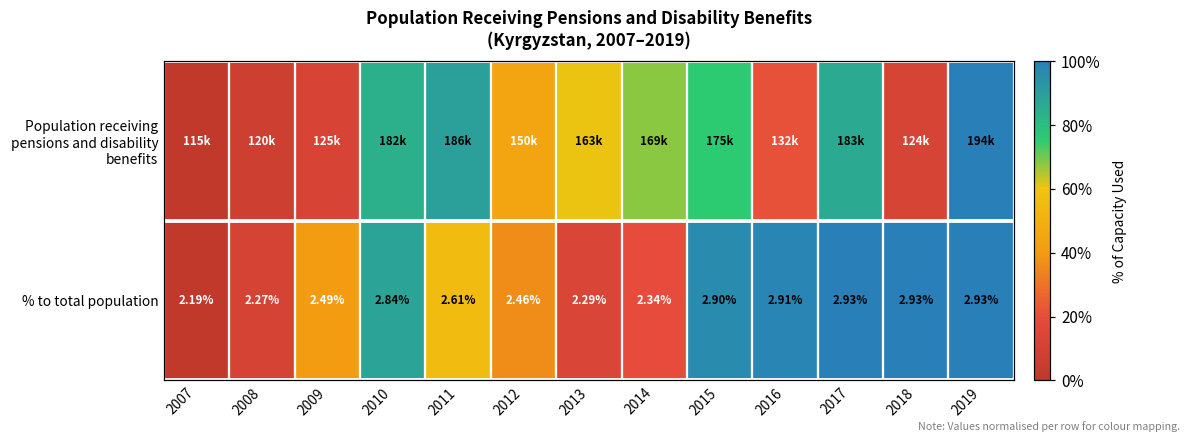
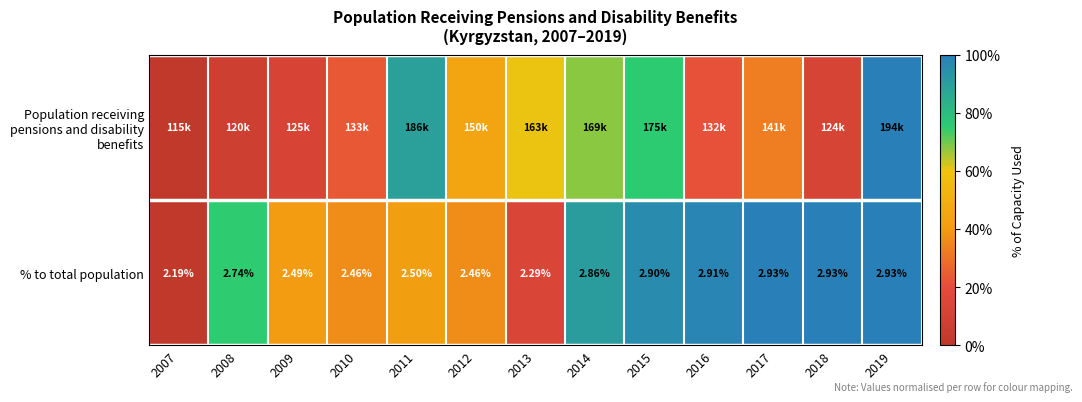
  {
    "Population receiving pensions and disability benefits": {
      "2007": "115k",
      "2008": "120k",
      "2009": "125k",
-     "2010": "182k",
+     "2010": "133k",
      "2011": "186k",
      "2012": "150k",
      "2013": "163k",
      "2014": "169k",
      "2015": "175k",
      "2016": "132k",
-     "2017": "183k",
+     "2017": "141k",
      "2018": "124k",
      "2019": "194k"
    },
    "% to total population": {
      "2007": "2.19%",
-     "2008": "2.27%",
+     "2008": "2.74%",
      "2009": "2.49%",
-     "2010": "2.84%",
-     "2011": "2.61%",
+     "2010": "2.46%",
+     "2011": "2.50%",
      "2012": "2.46%",
      "2013": "2.29%",
-     "2014": "2.34%",
+     "2014": "2.86%",
      "2015": "2.90%",
      "2016": "2.91%",
      "2017": "2.93%",
      "2018": "2.93%",
      "2019": "2.93%"
    }
  }
